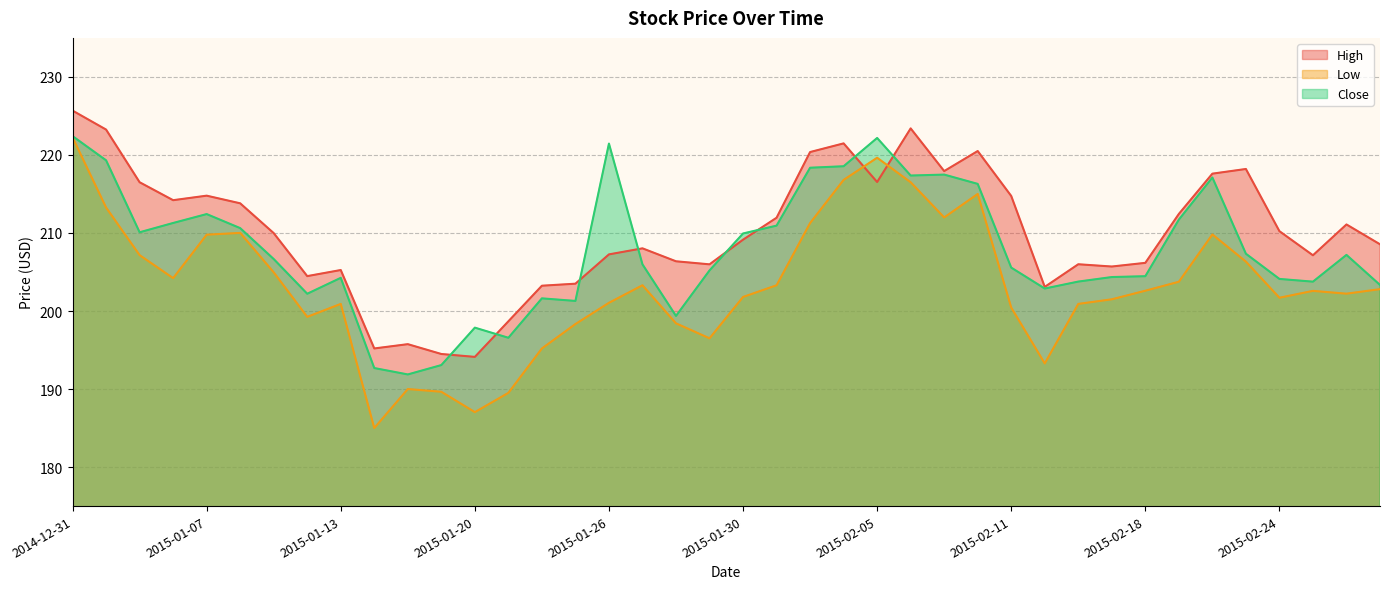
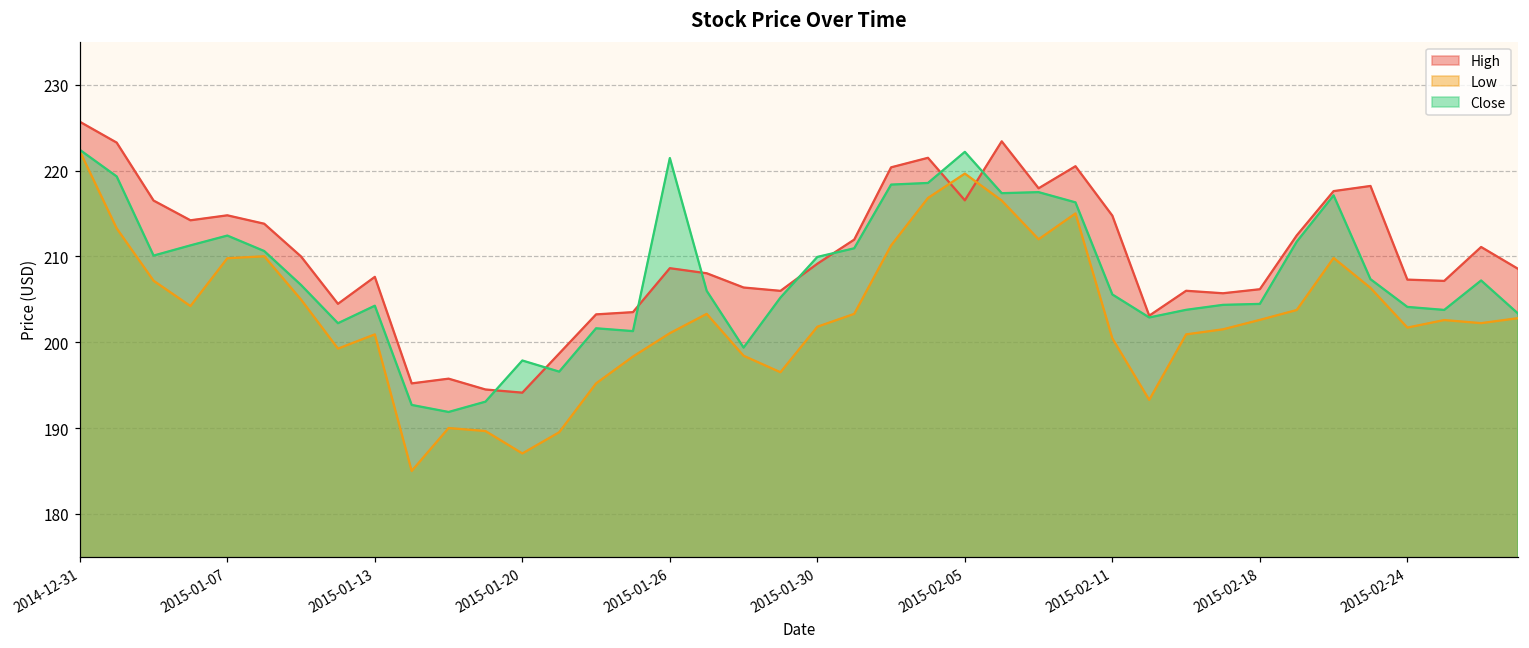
  {
    "High": {
      "2014-12-31": 226,
      "2015-01-07": 215,
-     "2015-01-13": 205,
+     "2015-01-13": 208,
      "2015-01-20": 194,
-     "2015-01-26": 207,
+     "2015-01-26": 209,
      "2015-01-30": 209,
      "2015-02-05": 217,
      "2015-02-11": 215,
      "2015-02-18": 206,
-     "2015-02-24": 210
+     "2015-02-24": 207
    },
    "Low": {
      "2015-01-07": 210,
      "2015-01-13": 201,
      "2015-01-20": 187,
      "2015-01-26": 201,
      "2015-01-30": 202,
      "2015-02-05": 220,
      "2015-02-11": 200,
      "2015-02-18": 203,
      "2015-02-24": 202
    },
    "Close": {
      "2015-01-07": 212,
      "2015-01-13": 204,
      "2015-01-20": 198,
      "2015-01-26": 221,
      "2015-01-30": 210,
      "2015-02-05": 222,
      "2015-02-11": 206,
      "2015-02-18": 204,
      "2015-02-24": 204
    }
  }
